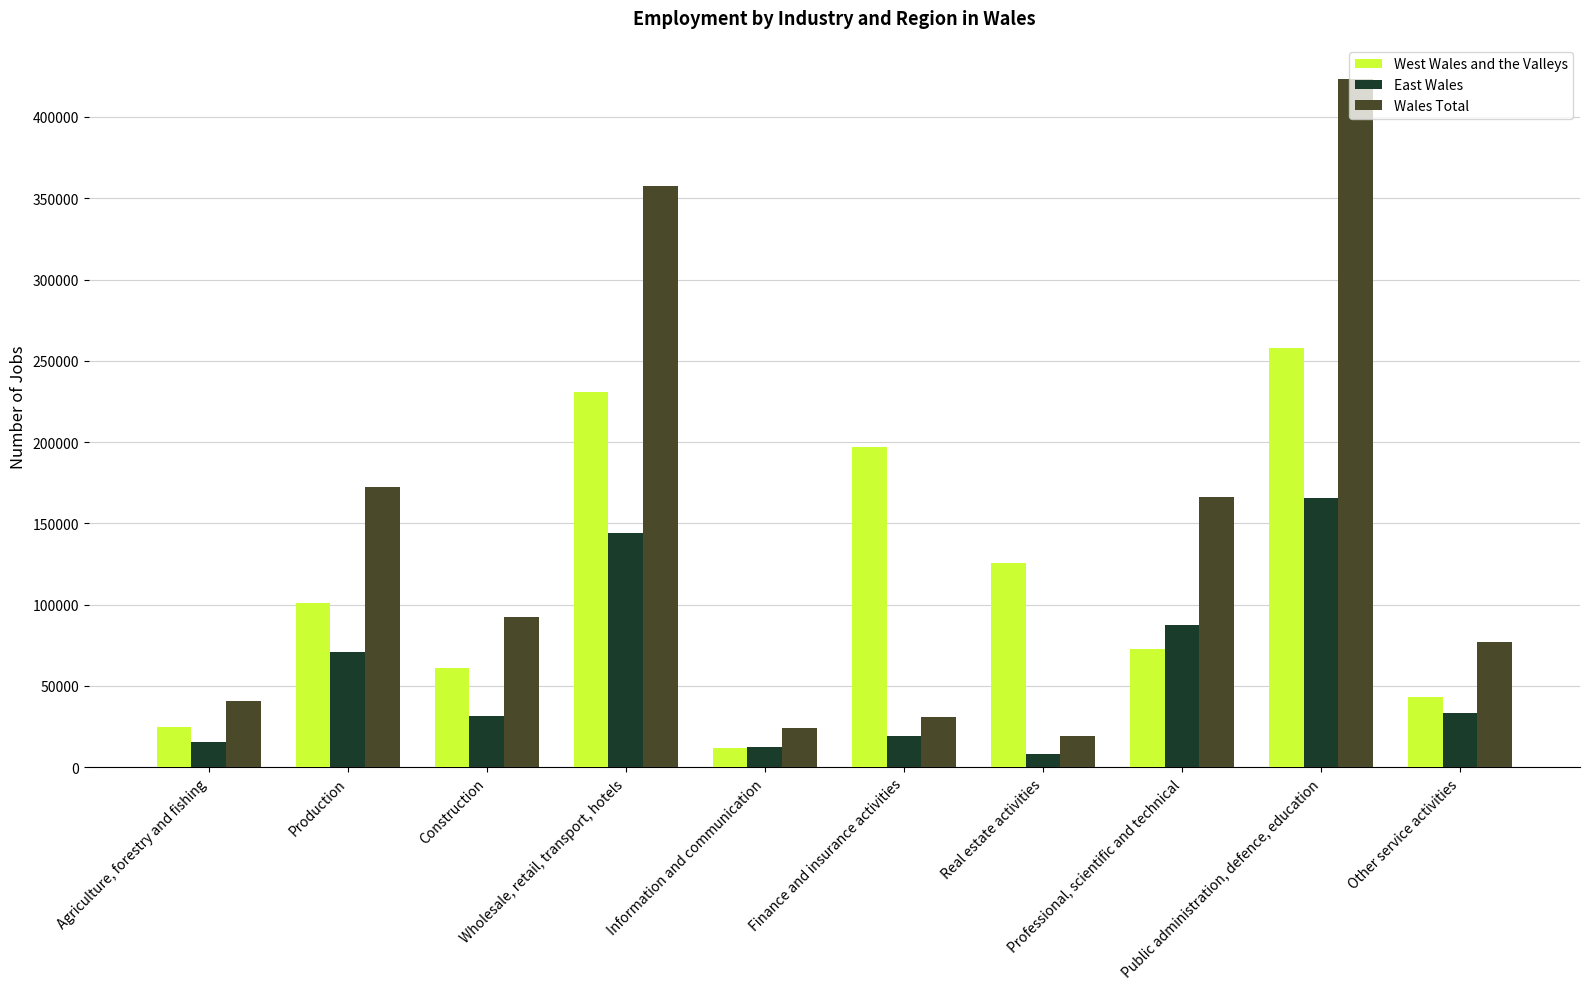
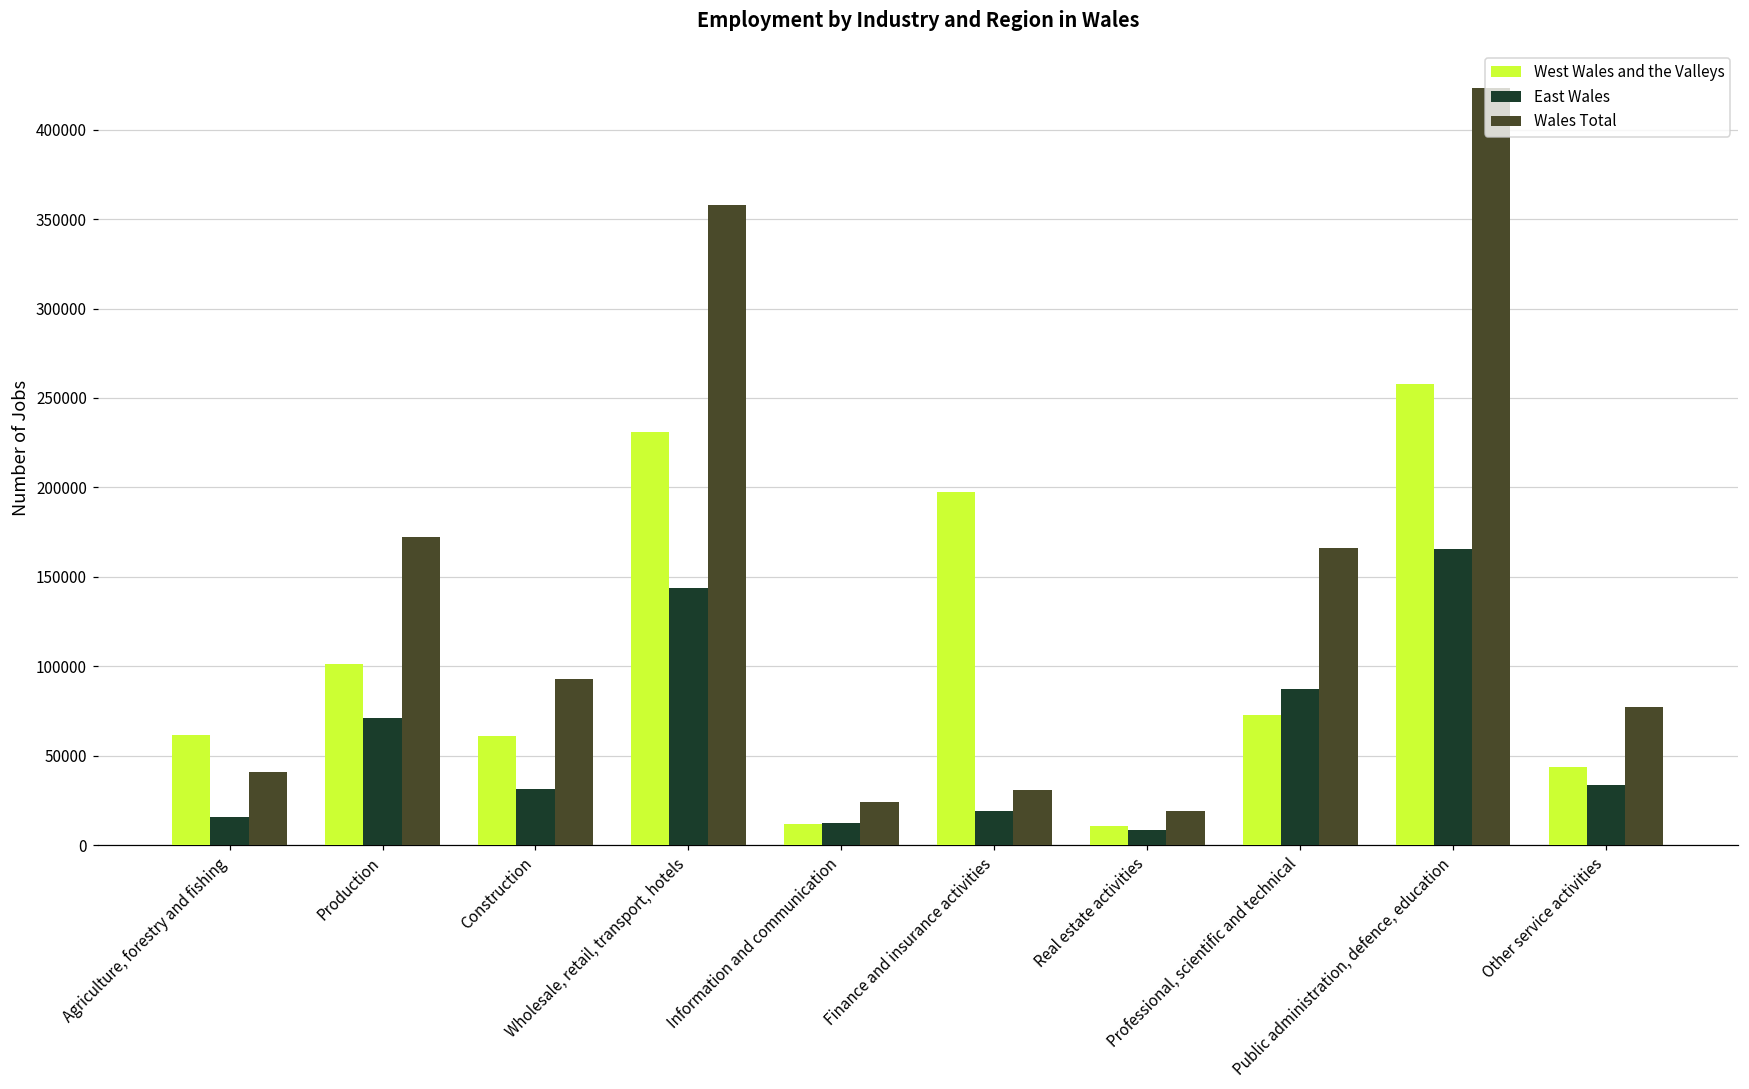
  {
    "West Wales and the Valleys": {
-     "Agriculture, forestry and fishing": 25000,
+     "Agriculture, forestry and fishing": 61000,
      "Production": 101000,
      "Construction": 61000,
      "Wholesale, retail, transport, hotels": 231000,
      "Information and communication": 12000,
      "Finance and insurance activities": 197000,
-     "Real estate activities": 126000,
+     "Real estate activities": 11000,
      "Professional, scientific and technical": 73000,
      "Public administration, defence, education": 258000,
      "Other service activities": 44000
    }
  }
